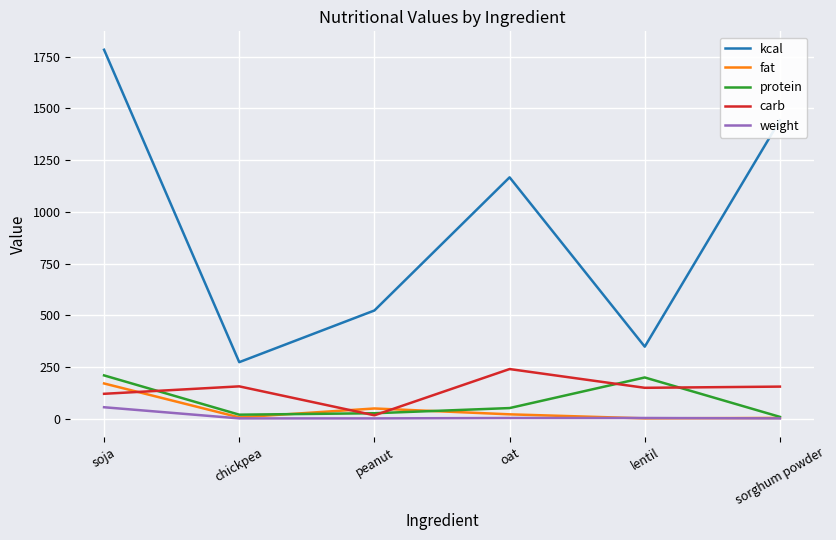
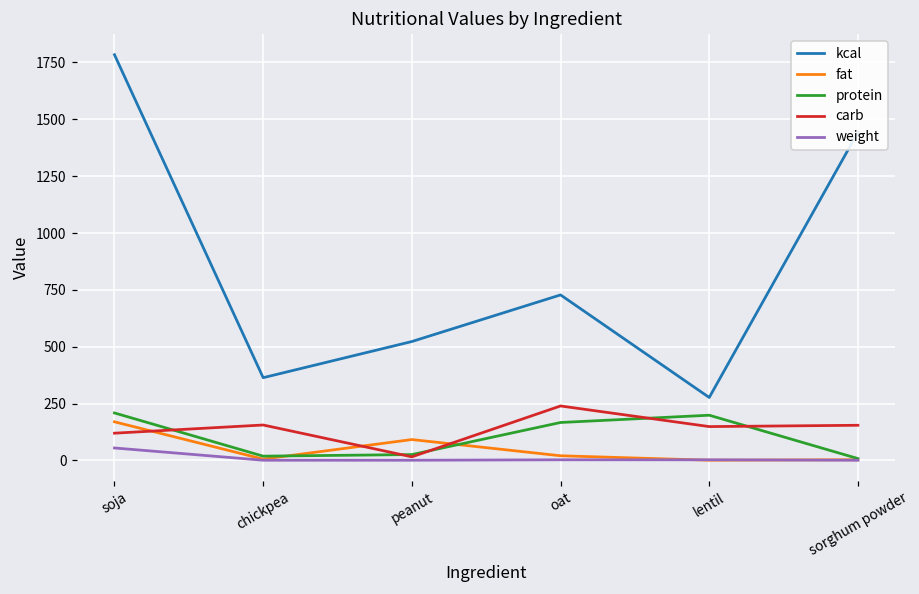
  {
    "kcal": {
      "soja": 1780,
-     "chickpea": 270,
+     "chickpea": 360,
      "peanut": 520,
-     "oat": 1170,
-     "lentil": 350
+     "oat": 730,
+     "lentil": 280
    },
    "fat": {
      "soja": 170,
-     "peanut": 50,
+     "peanut": 90,
      "oat": 20
    },
    "protein": {
      "soja": 210,
      "chickpea": 20,
-     "oat": 50,
+     "oat": 170,
      "lentil": 200
    },
    "carb": {
      "soja": 120,
      "chickpea": 160,
      "oat": 240,
      "lentil": 150,
      "sorghum powder": 150
    },
    "weight": {
      "soja": 60,
      "peanut": 0,
      "oat": 0
    }
  }
